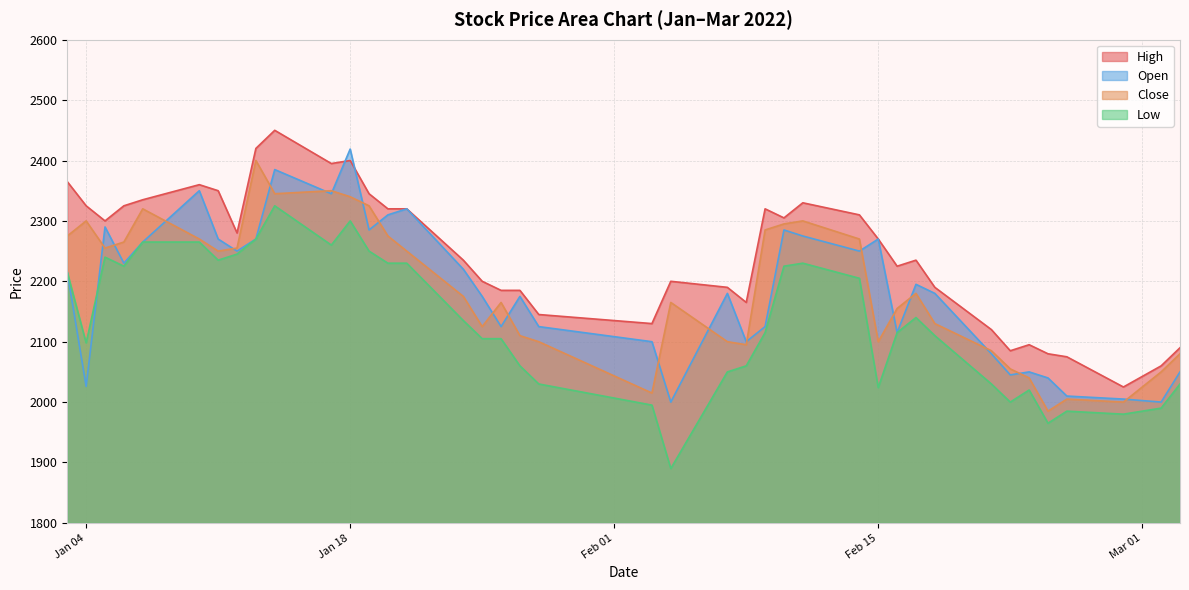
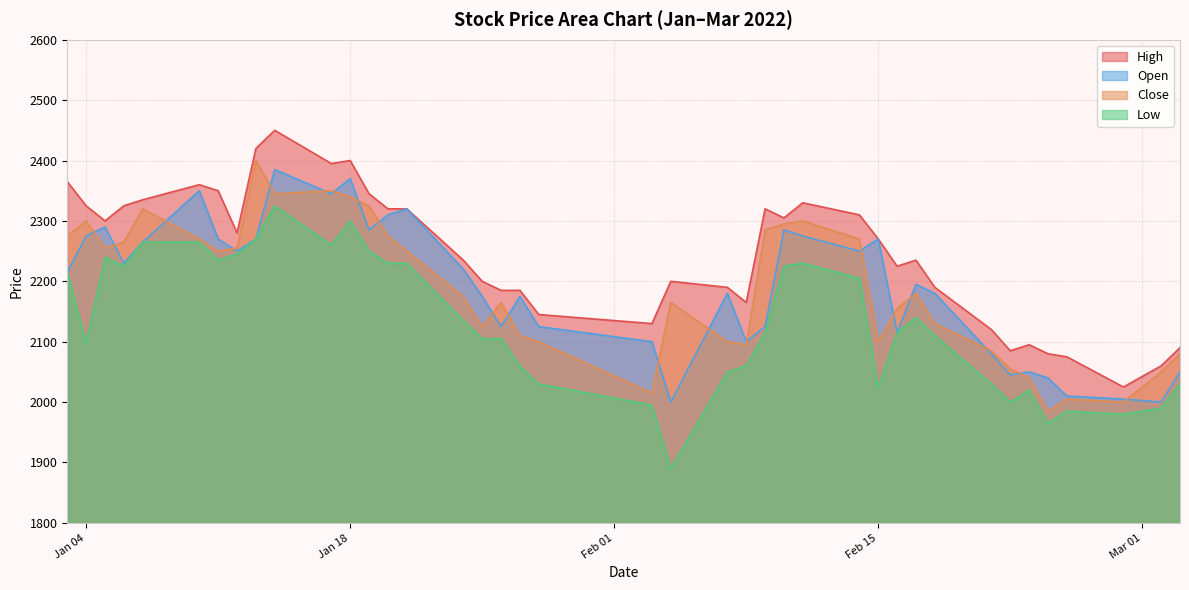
  {
    "Open": {
-     "Jan 04": 2030,
-     "Jan 18": 2420
+     "Jan 04": 2280,
+     "Jan 18": 2370
    },
    "Low": {
      "Jan 04": 2100,
      "Jan 18": 2300,
      "Feb 15": 2020
    }
  }
